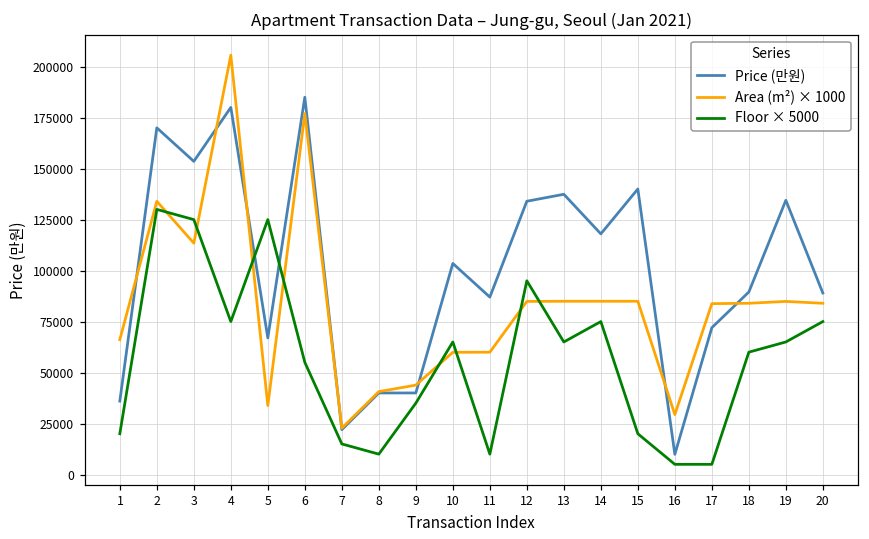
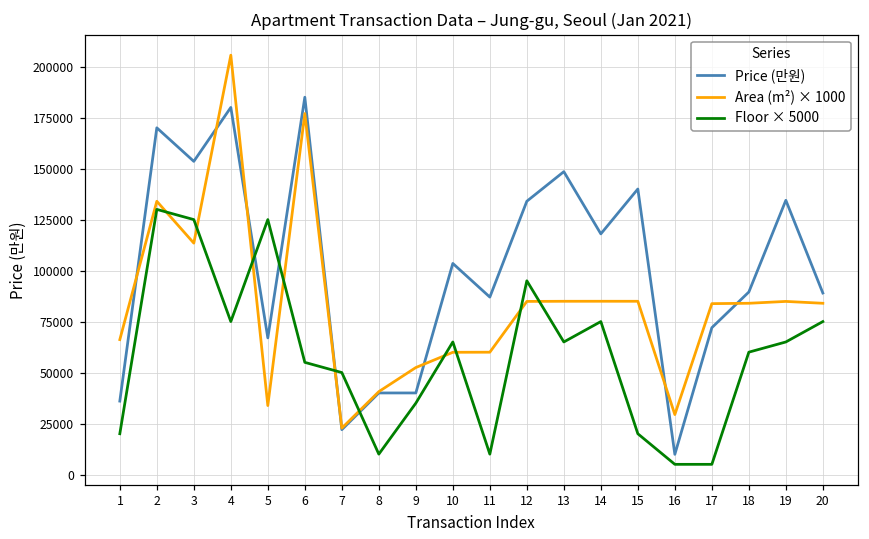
  {
    "Price (만원)": {
      "1": 36000,
      "2": 170000,
      "3": 154000,
      "4": 180000,
      "5": 67000,
      "6": 185000,
      "9": 40000,
      "10": 104000,
      "11": 87000,
      "12": 134000,
-     "13": 137000,
+     "13": 149000,
      "14": 118000,
      "15": 140000,
      "16": 10000,
      "17": 72000,
      "18": 90000,
      "19": 134000,
      "20": 89000
    },
    "Area (m²) × 1000": {
      "1": 66000,
      "2": 134000,
      "3": 113000,
      "4": 206000,
      "5": 34000,
      "6": 177000,
-     "9": 44000,
+     "9": 52000,
      "10": 60000,
      "11": 60000,
      "12": 85000,
      "13": 85000,
      "14": 85000,
      "15": 85000,
      "16": 29000,
      "17": 84000,
      "18": 84000,
      "19": 85000,
      "20": 84000
    },
    "Floor × 5000": {
      "1": 20000,
      "2": 130000,
      "3": 125000,
      "4": 75000,
      "5": 125000,
      "6": 55000,
-     "7": 15000,
+     "7": 50000,
      "8": 10000,
      "9": 35000,
      "10": 65000,
      "11": 10000,
      "12": 95000,
      "13": 65000,
      "14": 75000,
      "15": 20000,
      "16": 5000,
      "17": 5000,
      "18": 60000,
      "19": 65000,
      "20": 75000
    }
  }
